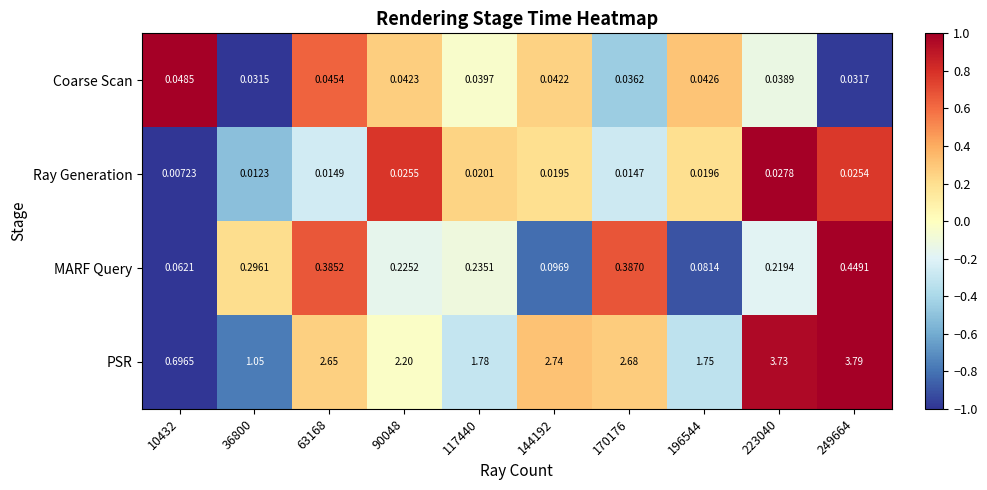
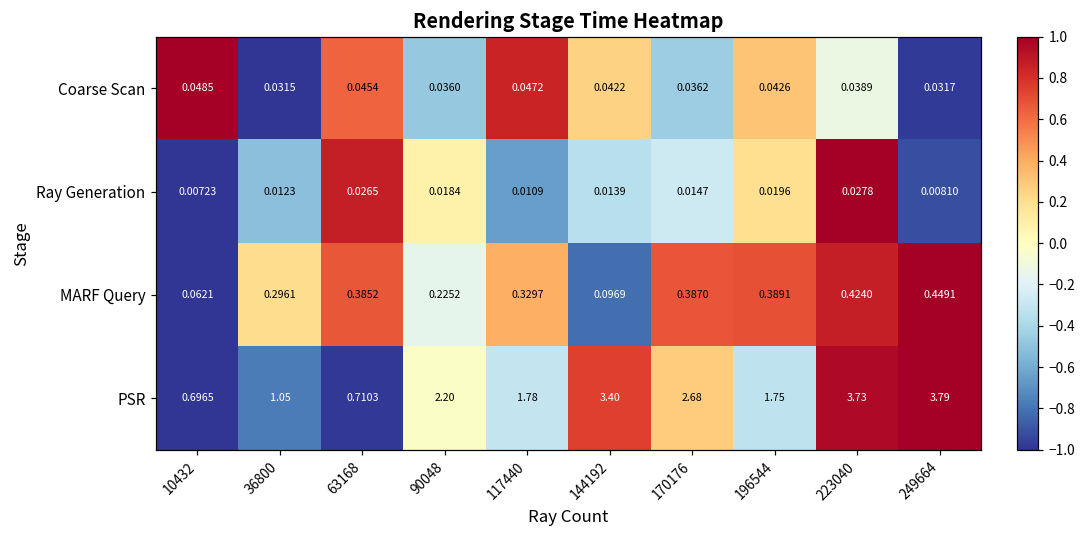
  {
    "Coarse Scan": {
      "10432": 0.0485,
      "36800": 0.0315,
      "63168": 0.0454,
-     "90048": 0.0423,
-     "117440": 0.0397,
+     "90048": 0.0360,
+     "117440": 0.0472,
      "144192": 0.0422,
      "170176": 0.0362,
      "196544": 0.0426,
      "223040": 0.0389,
      "249664": 0.0317
    },
    "Ray Generation": {
      "10432": 0.00723,
      "36800": 0.0123,
-     "63168": 0.0149,
-     "90048": 0.0255,
-     "117440": 0.0201,
-     "144192": 0.0195,
+     "63168": 0.0265,
+     "90048": 0.0184,
+     "117440": 0.0109,
+     "144192": 0.0139,
      "170176": 0.0147,
      "196544": 0.0196,
      "223040": 0.0278,
-     "249664": 0.0254
+     "249664": 0.00810
    },
    "MARF Query": {
      "10432": 0.0621,
      "36800": 0.2961,
      "63168": 0.3852,
      "90048": 0.2252,
-     "117440": 0.2351,
+     "117440": 0.3297,
      "144192": 0.0969,
      "170176": 0.3870,
-     "196544": 0.0814,
-     "223040": 0.2194,
+     "196544": 0.3891,
+     "223040": 0.4240,
      "249664": 0.4491
    },
    "PSR": {
      "10432": 0.6965,
      "36800": 1.05,
-     "63168": 2.65,
+     "63168": 0.7103,
      "90048": 2.20,
      "117440": 1.78,
-     "144192": 2.74,
+     "144192": 3.40,
      "170176": 2.68,
      "196544": 1.75,
      "223040": 3.73,
      "249664": 3.79
    }
  }
